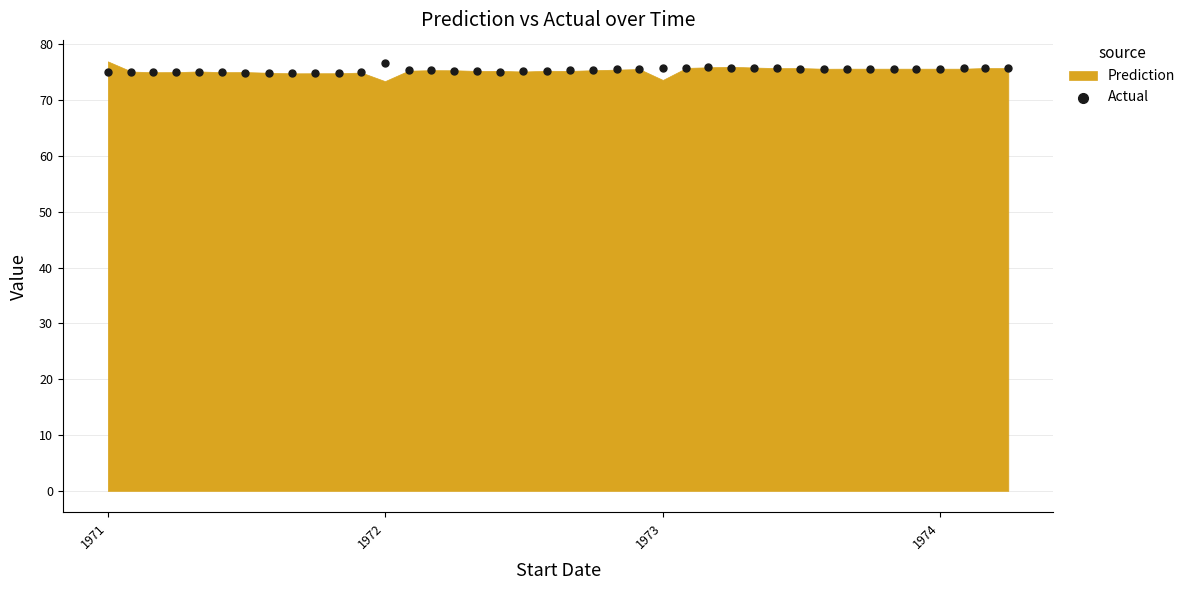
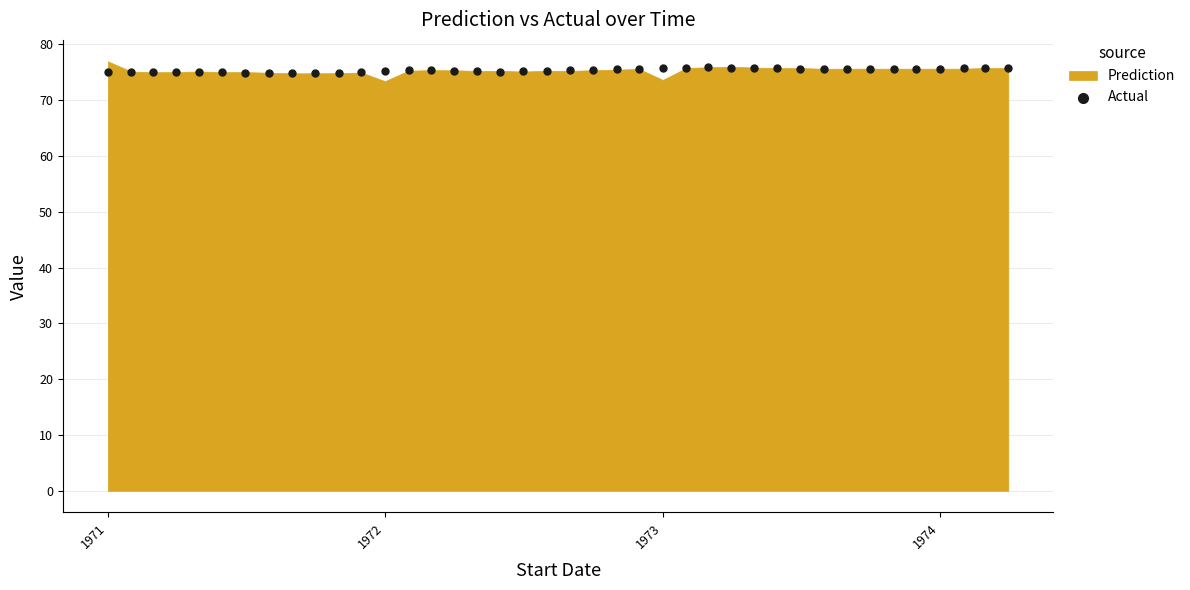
  {
    "Prediction": {
      "1971": 77,
      "1972": 73,
      "1973": 74
    },
    "Actual": {
-     "1972": 77
+     "1972": 75
    }
  }
